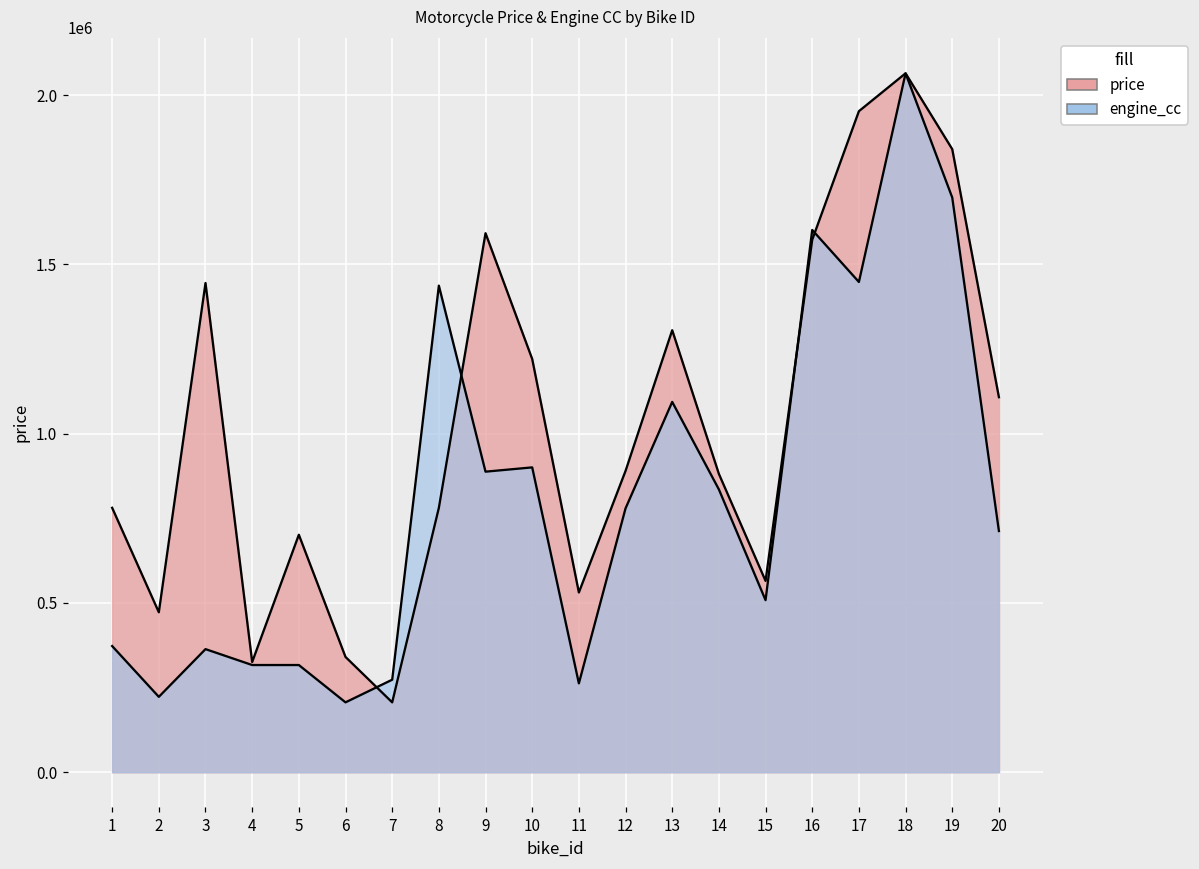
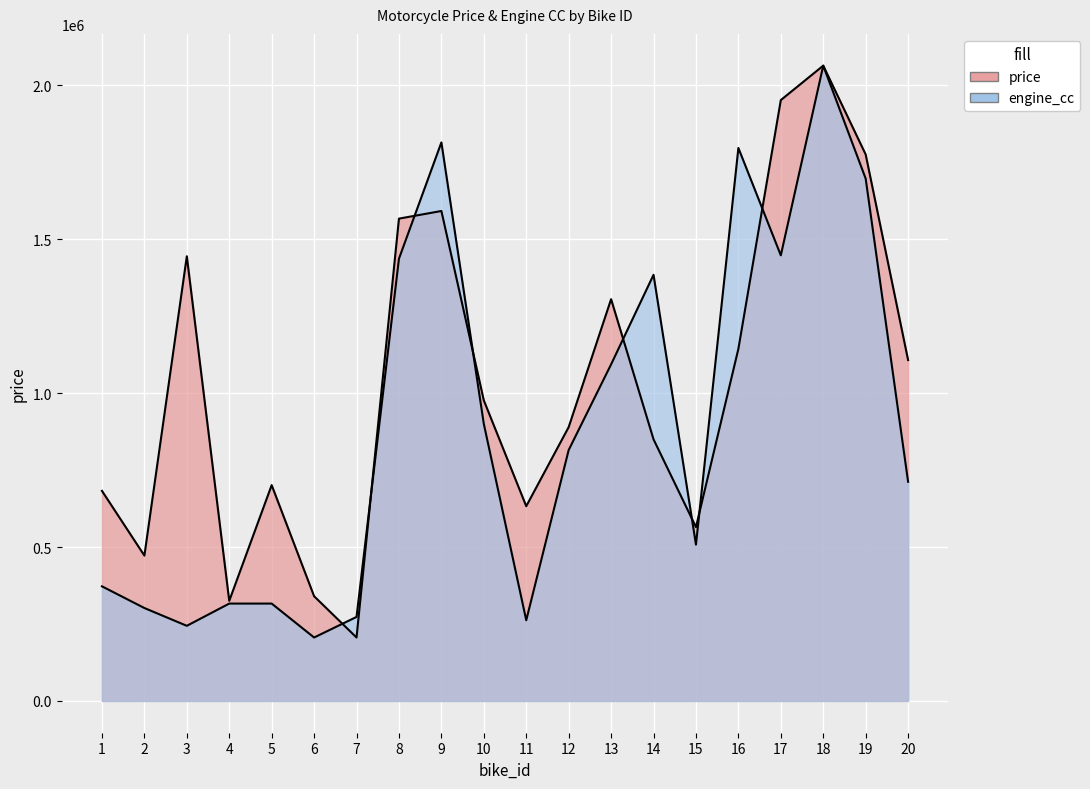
  {
    "price": {
-     "1": 780000,
+     "1": 680000,
      "2": 470000,
      "3": 1440000,
      "4": 330000,
      "5": 700000,
      "6": 340000,
      "7": 210000,
-     "8": 780000,
+     "8": 1570000,
      "9": 1590000,
-     "10": 1220000,
-     "11": 530000,
+     "10": 980000,
+     "11": 630000,
      "12": 890000,
      "13": 1310000,
-     "14": 880000,
+     "14": 850000,
      "15": 560000,
-     "16": 1570000,
+     "16": 1140000,
      "17": 1950000,
-     "19": 1840000,
+     "19": 1780000,
      "20": 1110000
    },
    "engine_cc": {
      "1": 370000,
-     "2": 220000,
-     "3": 360000,
+     "2": 300000,
+     "3": 240000,
      "4": 320000,
      "5": 320000,
      "6": 210000,
      "7": 270000,
      "8": 1440000,
-     "9": 890000,
+     "9": 1810000,
      "10": 900000,
      "11": 260000,
-     "12": 780000,
+     "12": 820000,
      "13": 1090000,
-     "14": 840000,
+     "14": 1380000,
      "15": 510000,
-     "16": 1600000,
+     "16": 1800000,
      "17": 1450000,
      "19": 1700000,
      "20": 710000
    }
  }
